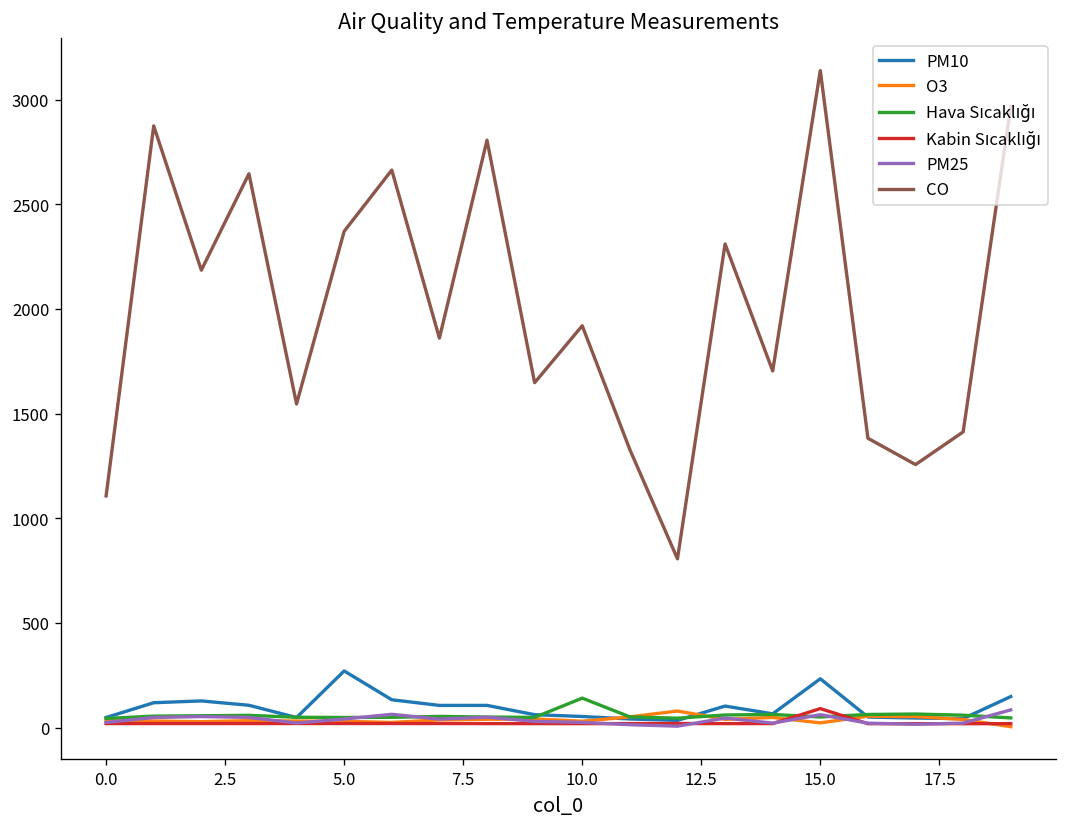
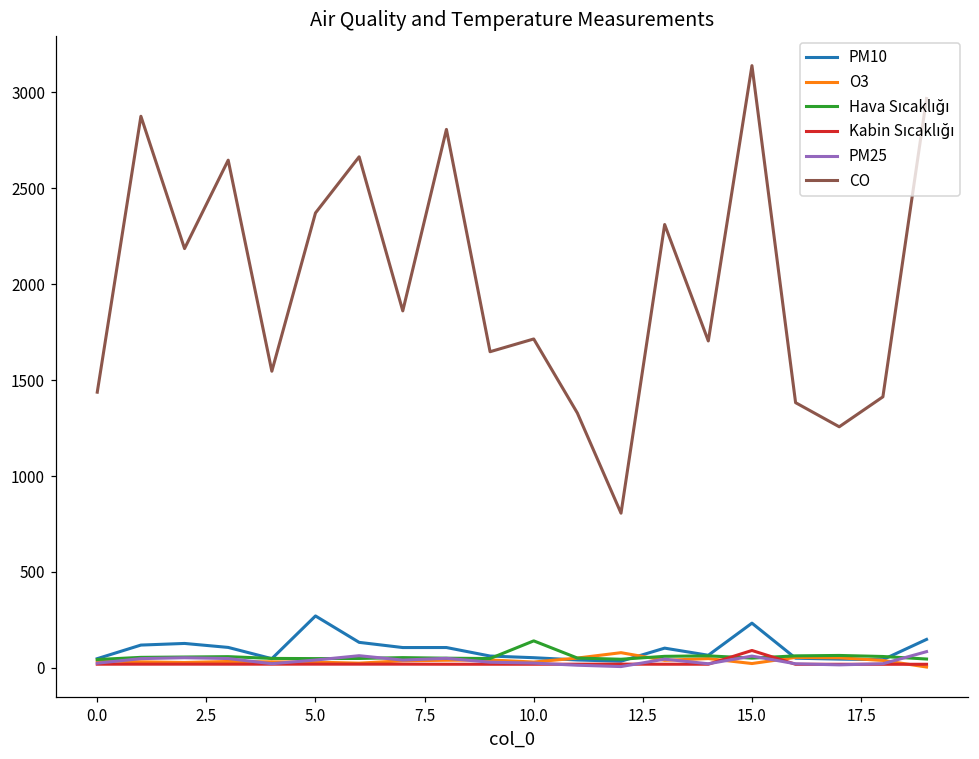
  {
    "PM10": {
      "5.0": 270,
      "10.0": 50,
      "15.0": 230
    },
    "O3": {
      "15.0": 20
    },
    "Hava Sıcaklığı": {
      "10.0": 140
    },
    "Kabin Sıcaklığı": {
      "15.0": 90
    },
    "CO": {
-     "0.0": 1110,
+     "0.0": 1440,
      "5.0": 2370,
-     "10.0": 1920,
+     "10.0": 1710,
      "15.0": 3140
    }
  }
